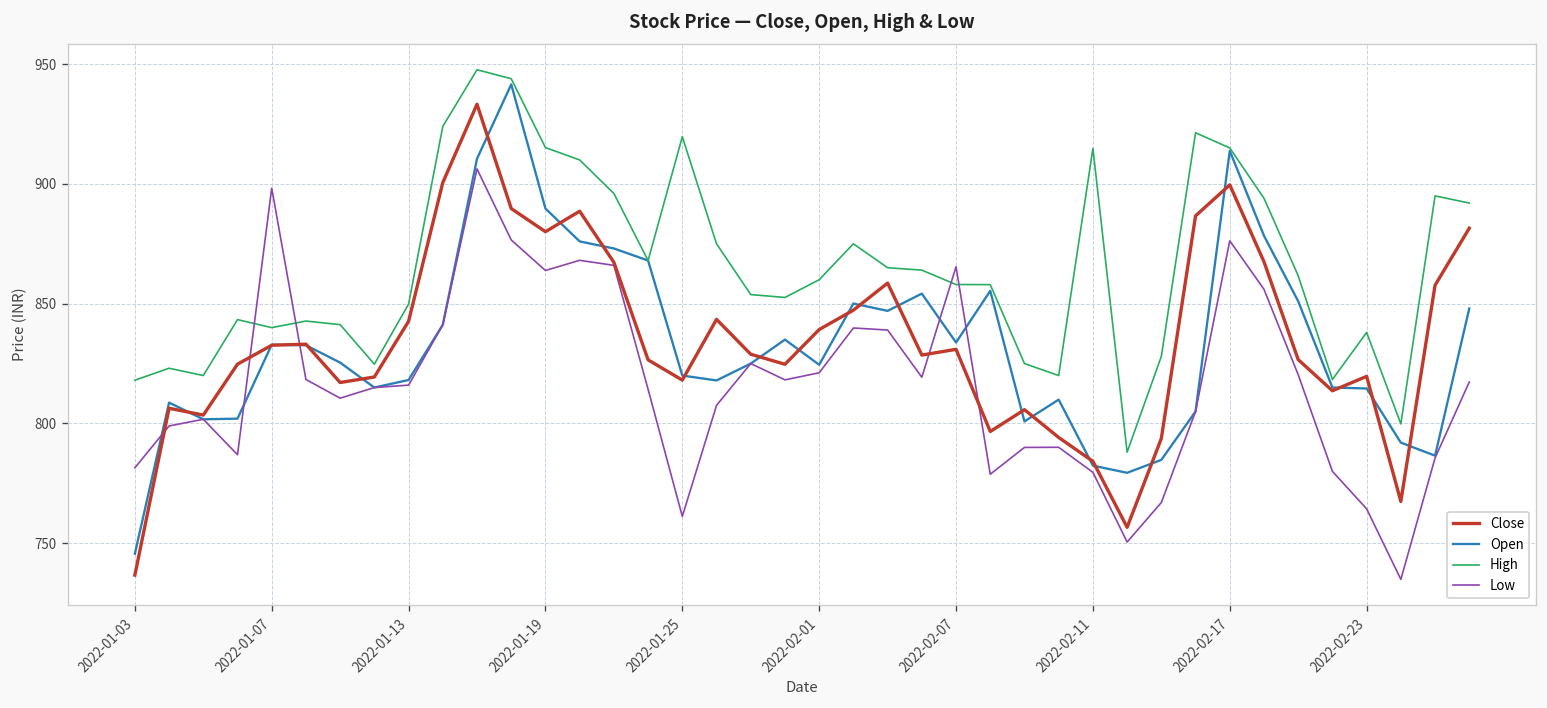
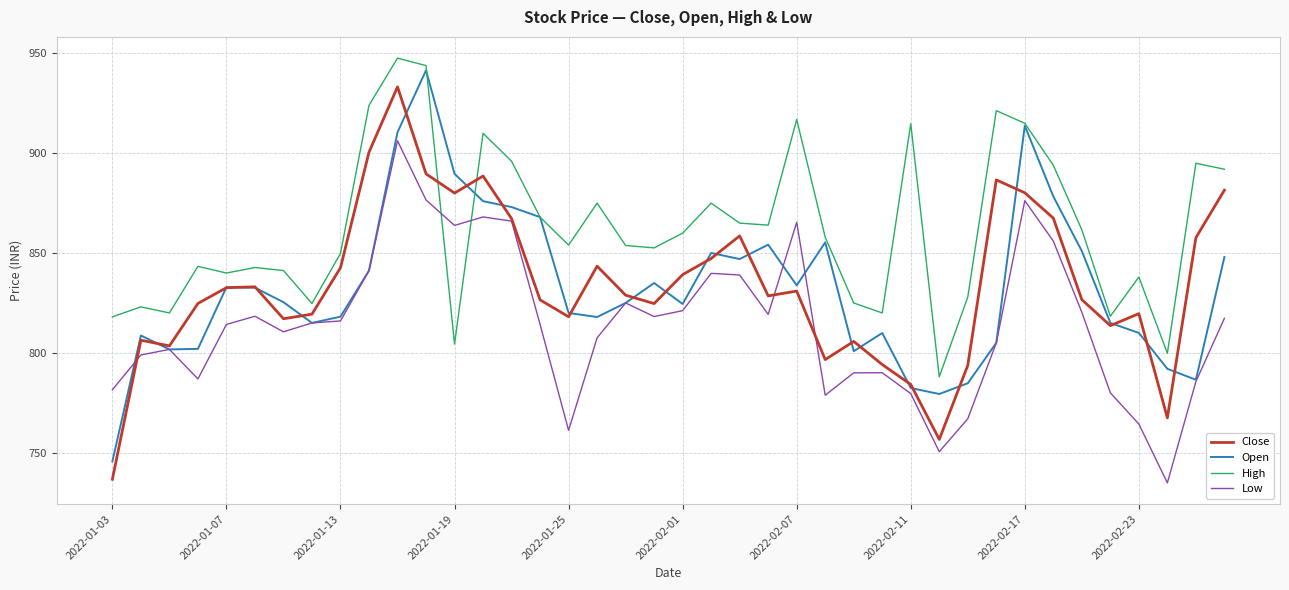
  {
    "Close": {
      "2022-01-03": 737,
      "2022-01-13": 843,
      "2022-01-19": 880,
      "2022-01-25": 818,
      "2022-02-01": 839,
      "2022-02-07": 831,
      "2022-02-11": 784,
-     "2022-02-17": 900,
+     "2022-02-17": 880,
      "2022-02-23": 820
    },
    "Open": {
      "2022-01-03": 746,
      "2022-01-13": 818,
      "2022-01-19": 890,
      "2022-01-25": 820,
      "2022-02-01": 825,
      "2022-02-07": 834,
      "2022-02-11": 782,
-     "2022-02-23": 815
+     "2022-02-23": 810
    },
    "High": {
      "2022-01-03": 818,
      "2022-01-07": 840,
      "2022-01-13": 850,
-     "2022-01-19": 915,
-     "2022-01-25": 920,
+     "2022-01-19": 804,
+     "2022-01-25": 854,
      "2022-02-01": 860,
-     "2022-02-07": 858,
+     "2022-02-07": 917,
      "2022-02-11": 915,
      "2022-02-23": 838
    },
    "Low": {
      "2022-01-03": 782,
-     "2022-01-07": 898,
+     "2022-01-07": 814,
      "2022-01-13": 816,
      "2022-01-19": 864,
      "2022-01-25": 761,
      "2022-02-01": 821,
      "2022-02-07": 865,
      "2022-02-11": 780,
      "2022-02-17": 876,
      "2022-02-23": 764
    }
  }
